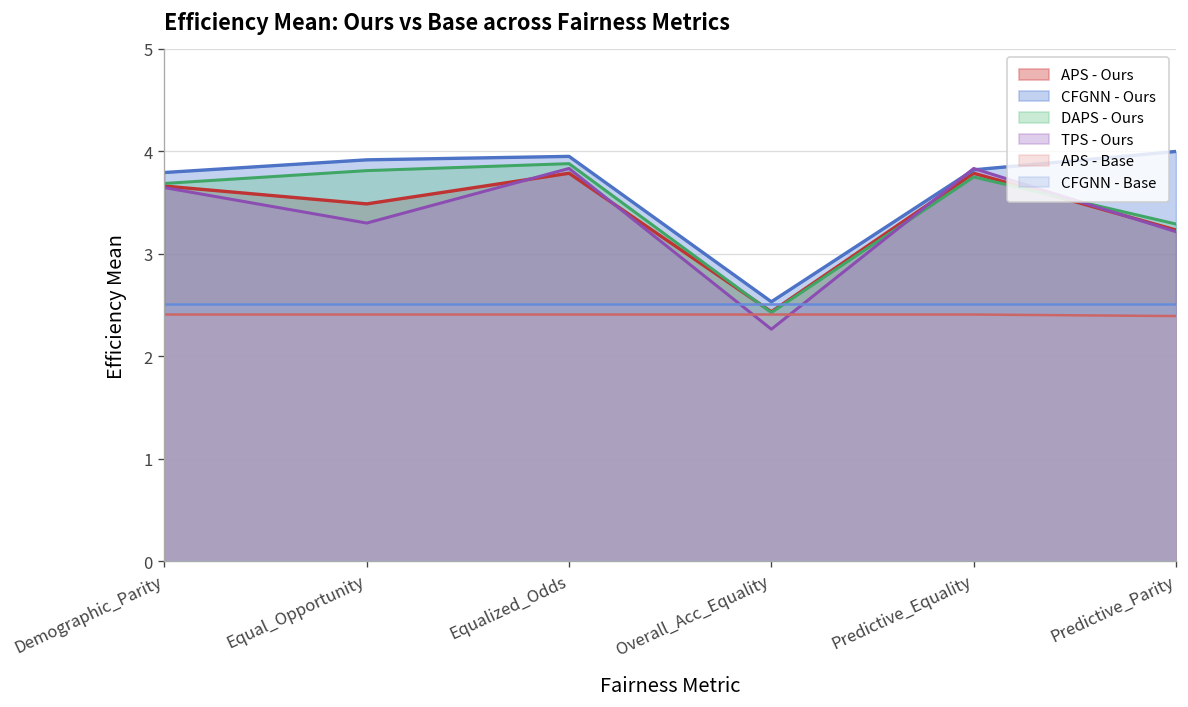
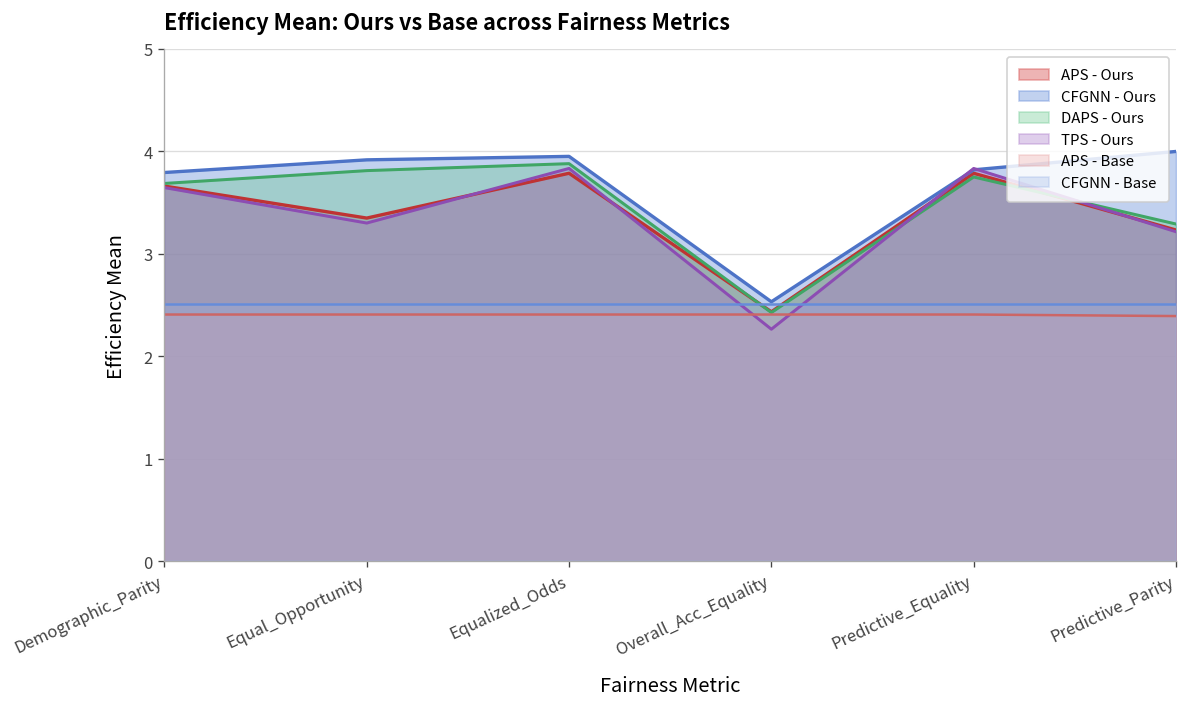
  {
    "APS - Ours": {
-     "Equal_Opportunity": 3.5,
+     "Equal_Opportunity": 3.3,
      "Equalized_Odds": 3.8,
      "Predictive_Equality": 3.8
    }
  }
